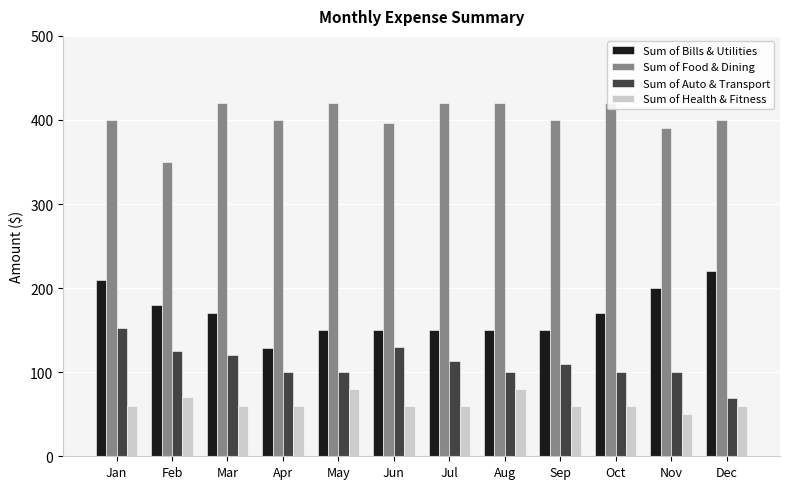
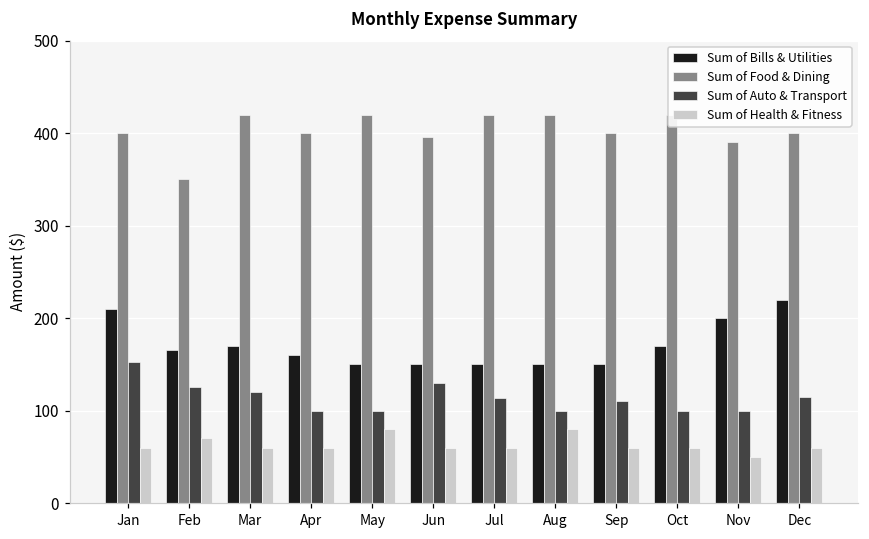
  {
    "Sum of Bills & Utilities": {
      "Jan": 210,
-     "Feb": 180,
+     "Feb": 170,
      "Mar": 170,
-     "Apr": 130,
+     "Apr": 160,
      "May": 150,
      "Jun": 150,
      "Jul": 150,
      "Aug": 150,
      "Sep": 150,
      "Oct": 170,
      "Nov": 200,
      "Dec": 220
    },
    "Sum of Food & Dining": {
      "Jan": 400,
      "Feb": 350,
      "Mar": 420,
      "Apr": 400,
      "May": 420,
      "Jun": 400,
      "Jul": 420,
      "Aug": 420,
      "Sep": 400,
      "Nov": 390,
      "Dec": 400
    },
    "Sum of Auto & Transport": {
      "Jan": 150,
      "Feb": 130,
      "Mar": 120,
      "Apr": 100,
      "May": 100,
      "Jun": 130,
      "Jul": 110,
      "Aug": 100,
      "Sep": 110,
      "Oct": 100,
      "Nov": 100,
-     "Dec": 70
+     "Dec": 120
    },
    "Sum of Health & Fitness": {
      "Jan": 60,
      "Feb": 70,
      "Mar": 60,
      "Apr": 60,
      "May": 80,
      "Jun": 60,
      "Jul": 60,
      "Aug": 80,
      "Sep": 60,
      "Oct": 60,
      "Nov": 50,
      "Dec": 60
    }
  }
